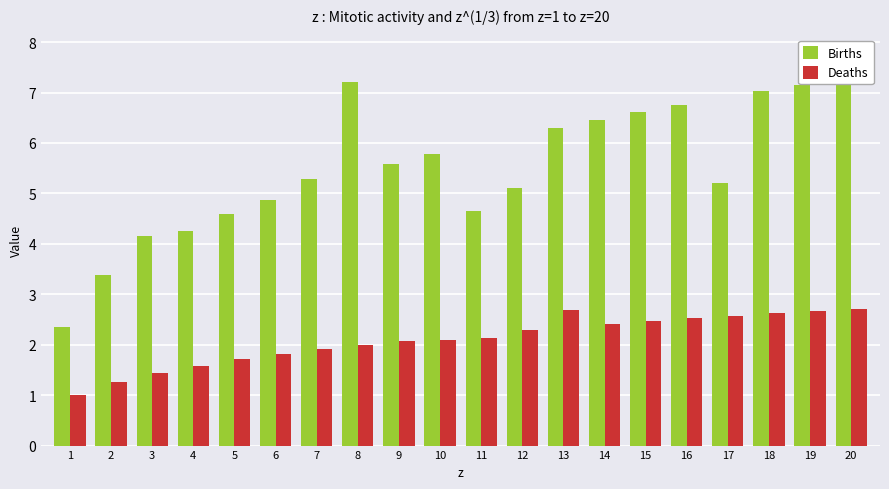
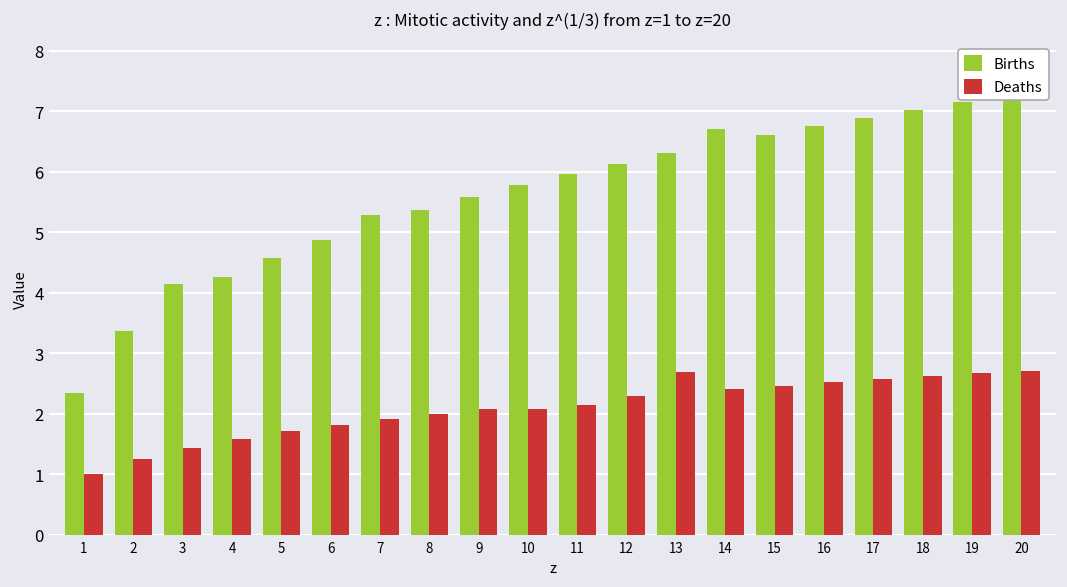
  {
    "Births": {
      "1": 2.4,
      "2": 3.4,
      "3": 4.2,
      "4": 4.3,
      "5": 4.6,
      "6": 4.9,
      "7": 5.3,
-     "8": 7.2,
+     "8": 5.4,
      "9": 5.6,
      "10": 5.8,
-     "11": 4.7,
-     "12": 5.1,
+     "11": 6.0,
+     "12": 6.1,
      "13": 6.3,
-     "14": 6.5,
+     "14": 6.7,
      "15": 6.6,
      "16": 6.8,
-     "17": 5.2,
+     "17": 6.9,
      "18": 7.0,
      "19": 7.2
    },
    "Deaths": {
      "1": 1.0,
      "2": 1.3,
      "3": 1.4,
      "4": 1.6,
      "5": 1.7,
      "6": 1.8,
      "7": 1.9,
      "8": 2.0,
      "9": 2.1,
      "10": 2.1,
      "11": 2.1,
      "12": 2.3,
      "13": 2.7,
      "14": 2.4,
      "15": 2.5,
      "16": 2.5,
      "17": 2.6,
      "18": 2.6,
      "19": 2.7,
      "20": 2.7
    }
  }
